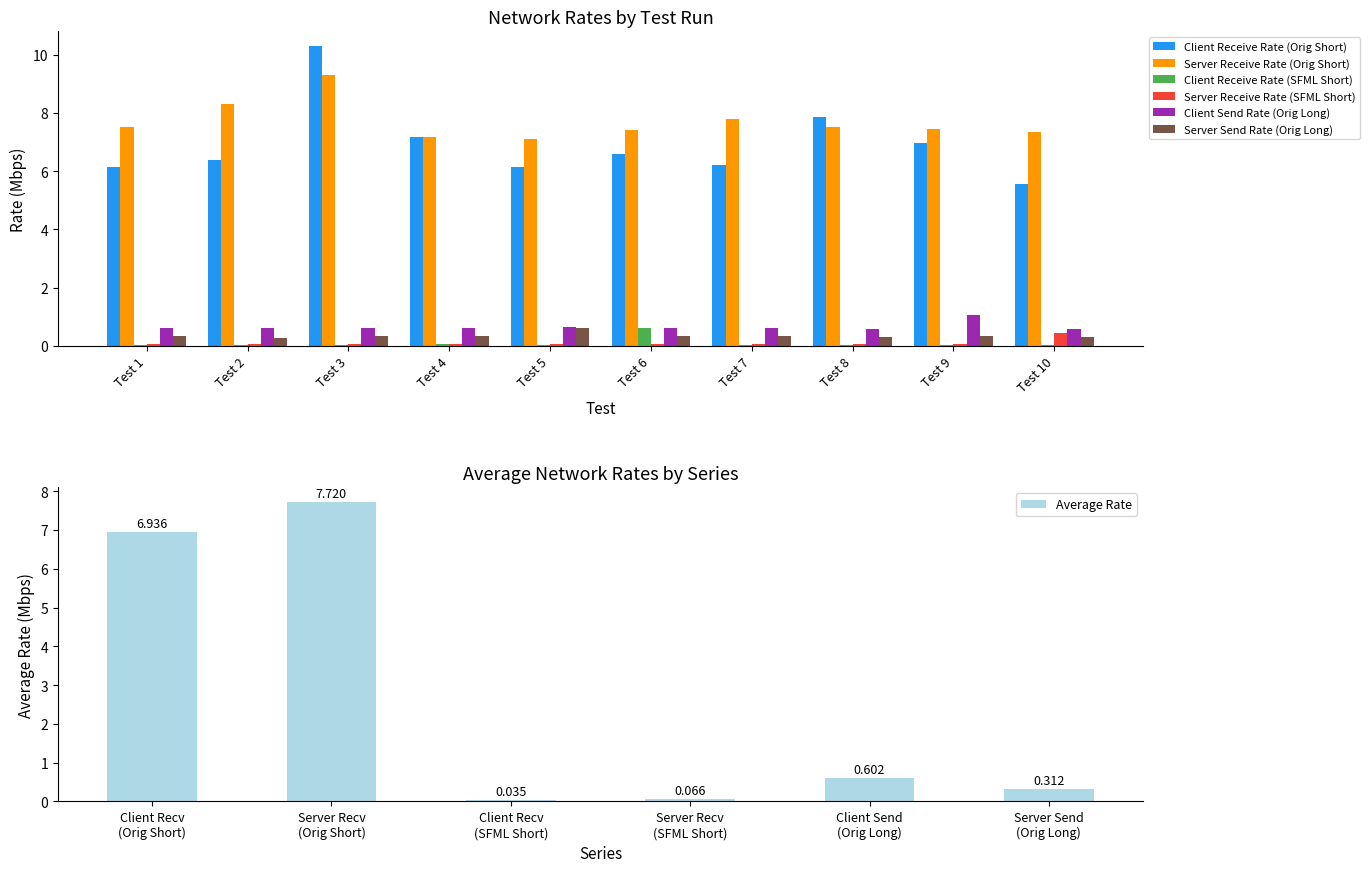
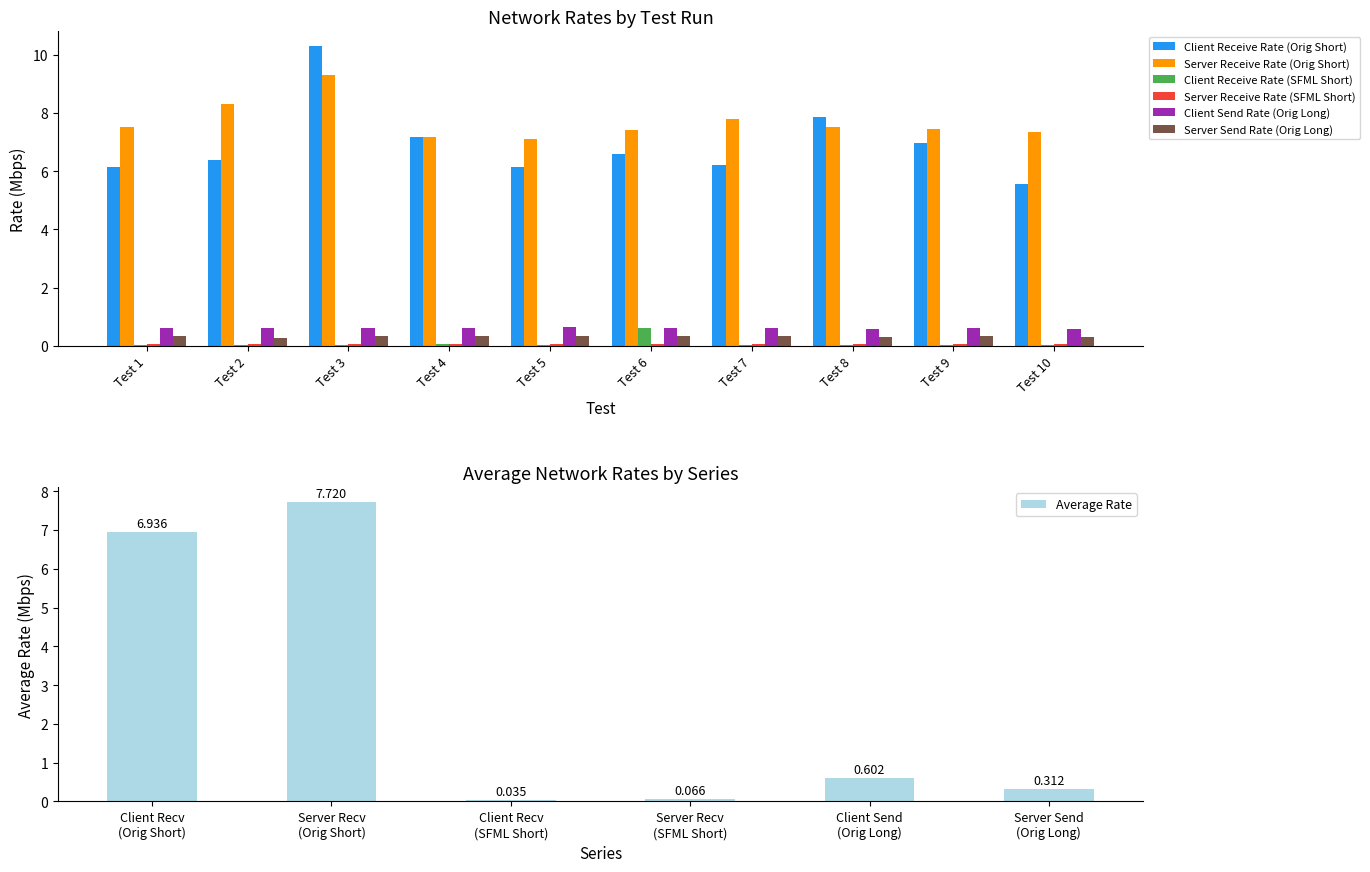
  {
    "Network Rates by Test Run": {
      "Client Receive Rate (Orig Short)": {
        "Test 1": 6.1,
        "Test 2": 6.4,
        "Test 3": 10.3,
        "Test 4": 7.2,
        "Test 5": 6.1,
        "Test 6": 6.6,
        "Test 7": 6.2,
        "Test 8": 7.9,
        "Test 9": 7.0,
        "Test 10": 5.6
      },
      "Server Receive Rate (Orig Short)": {
        "Test 1": 7.5,
        "Test 2": 8.3,
        "Test 3": 9.3,
        "Test 4": 7.2,
        "Test 5": 7.1,
        "Test 6": 7.4,
        "Test 7": 7.8,
        "Test 8": 7.5,
        "Test 9": 7.4,
        "Test 10": 7.4
      },
      "Client Receive Rate (SFML Short)": {
        "Test 6": 0.6
      },
      "Server Receive Rate (SFML Short)": {
-       "Test 10": 0.5
+       "Test 10": 0.1
      },
      "Client Send Rate (Orig Long)": {
        "Test 1": 0.6,
        "Test 2": 0.6,
        "Test 3": 0.6,
        "Test 4": 0.6,
        "Test 5": 0.6,
        "Test 6": 0.6,
        "Test 7": 0.6,
        "Test 8": 0.6,
-       "Test 9": 1.1,
+       "Test 9": 0.6,
        "Test 10": 0.6
      },
      "Server Send Rate (Orig Long)": {
        "Test 1": 0.3,
        "Test 2": 0.3,
        "Test 3": 0.3,
        "Test 4": 0.3,
-       "Test 5": 0.6,
+       "Test 5": 0.3,
        "Test 6": 0.3,
        "Test 7": 0.3,
        "Test 8": 0.3,
        "Test 9": 0.3,
        "Test 10": 0.3
      }
    },
    "Average Network Rates by Series": {
      "Client Recv (Orig Short)": 6.936,
      "Server Recv (Orig Short)": 7.720,
      "Client Recv (SFML Short)": 0.035,
      "Server Recv (SFML Short)": 0.066,
      "Client Send (Orig Long)": 0.602,
      "Server Send (Orig Long)": 0.312
    }
  }
